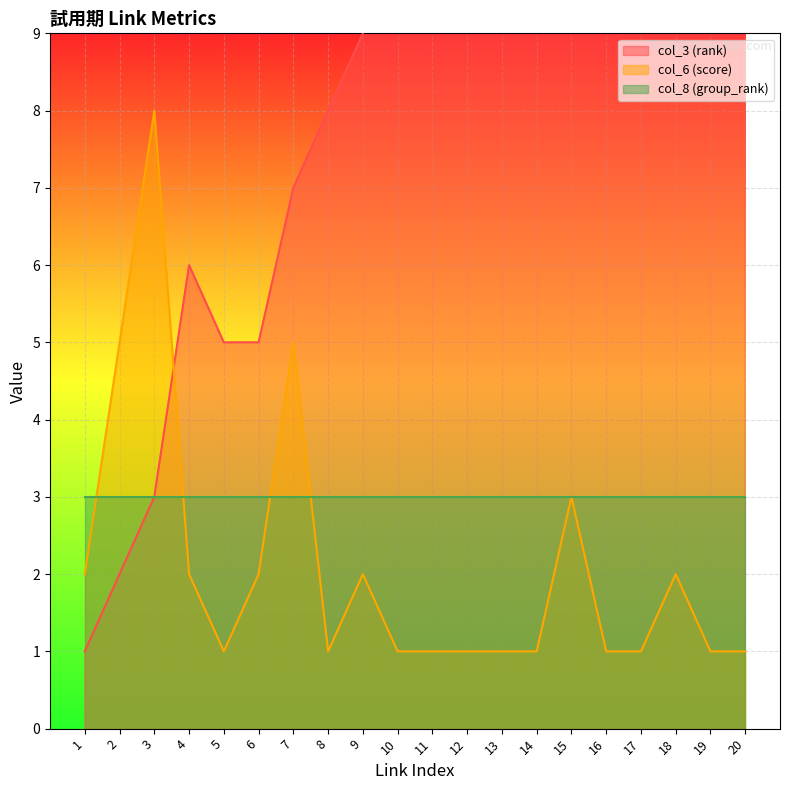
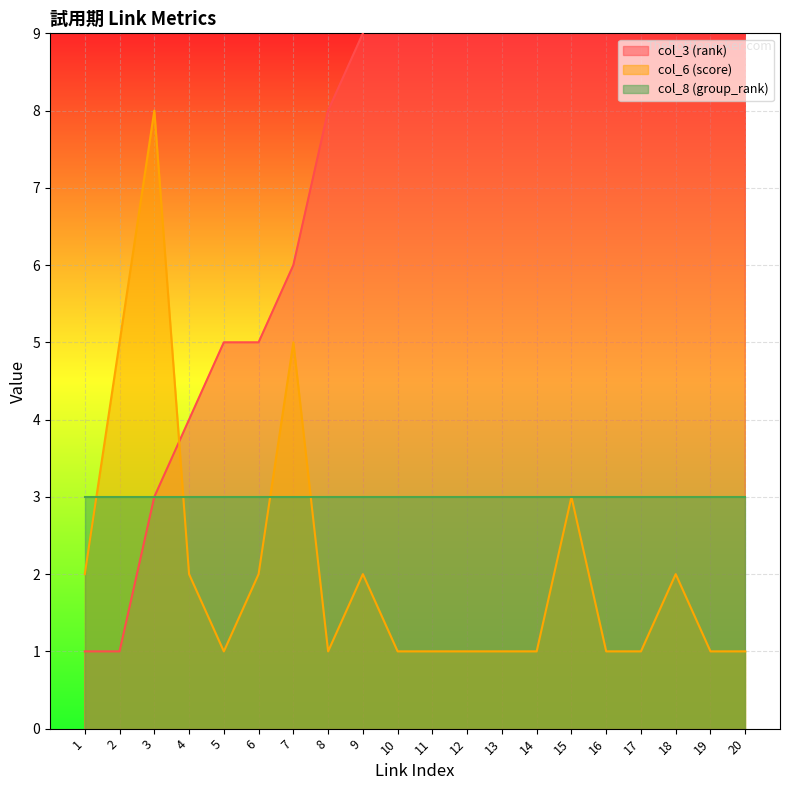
  {
    "col_3 (rank)": {
      "1": 1,
-     "2": 2,
-     "4": 6,
+     "2": 1,
+     "4": 4,
      "5": 5,
      "6": 5,
-     "7": 7,
+     "7": 6,
      "8": 8,
      "9": 9
    },
    "col_6 (score)": {
      "1": 2,
      "2": 5,
      "3": 8,
      "4": 2,
      "5": 1,
      "6": 2,
      "7": 5,
      "8": 1,
      "9": 2,
      "10": 1,
      "11": 1,
      "12": 1,
      "13": 1,
      "14": 1,
      "16": 1,
      "17": 1,
      "18": 2,
      "19": 1,
      "20": 1
    },
    "col_8 (group_rank)": {
      "1": 3,
      "2": 3,
      "4": 3,
      "5": 3,
      "6": 3,
      "7": 3,
      "8": 3,
      "9": 3,
      "10": 3,
      "11": 3,
      "12": 3,
      "13": 3,
      "14": 3,
      "16": 3,
      "17": 3,
      "18": 3,
      "19": 3,
      "20": 3
    }
  }
